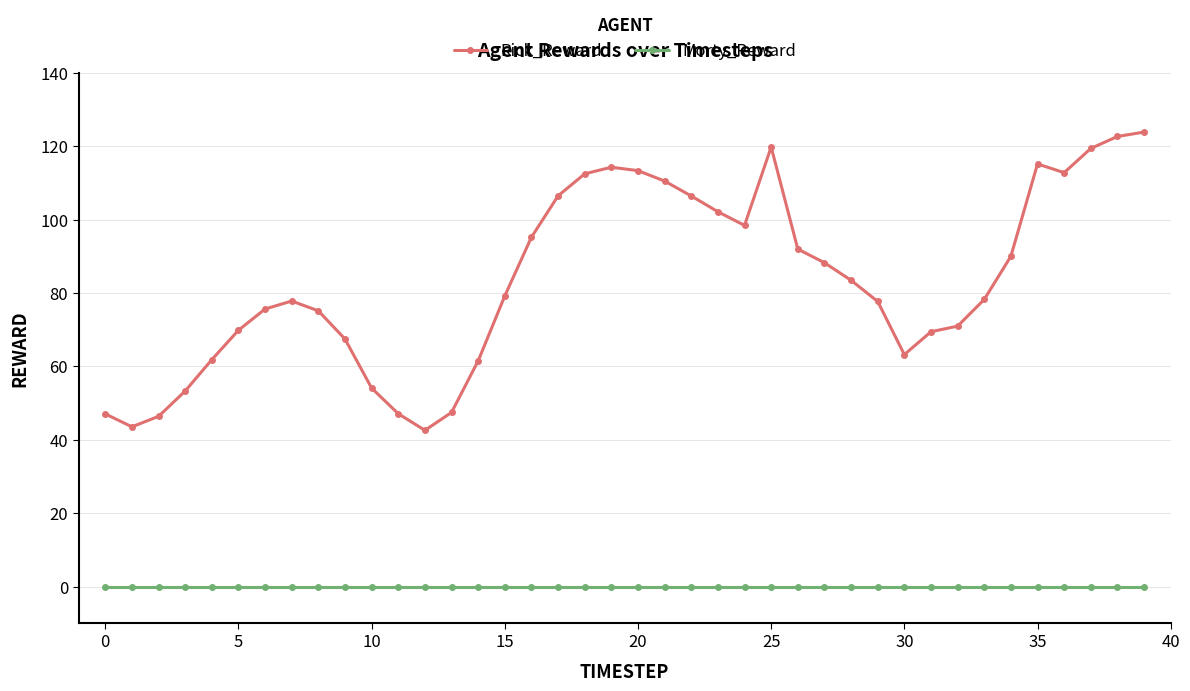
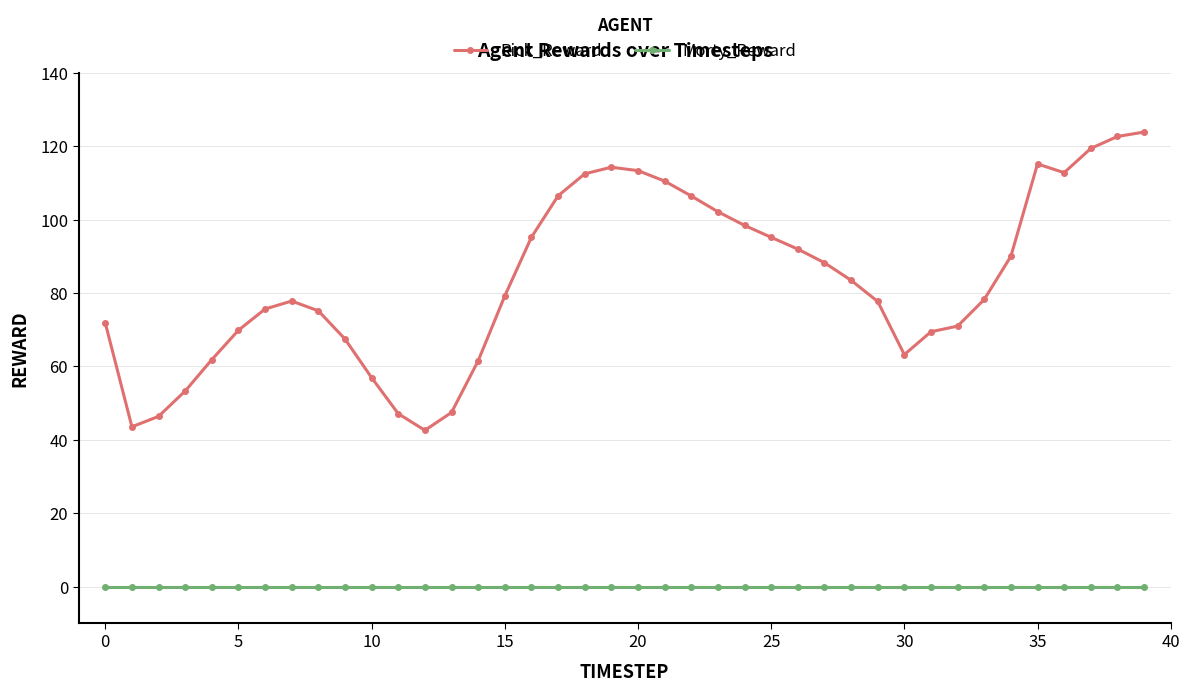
  {
    "Rick_Reward": {
-     "0": 47,
+     "0": 72,
      "5": 70,
-     "10": 54,
+     "10": 57,
      "15": 79,
      "20": 113,
-     "25": 120,
+     "25": 95,
      "30": 63,
      "35": 115
    },
    "Morty_Reward": {
      "0": 0,
      "5": 0,
      "10": 0,
      "15": 0,
      "20": 0,
      "25": 0,
      "30": 0,
      "35": 0
    }
  }
